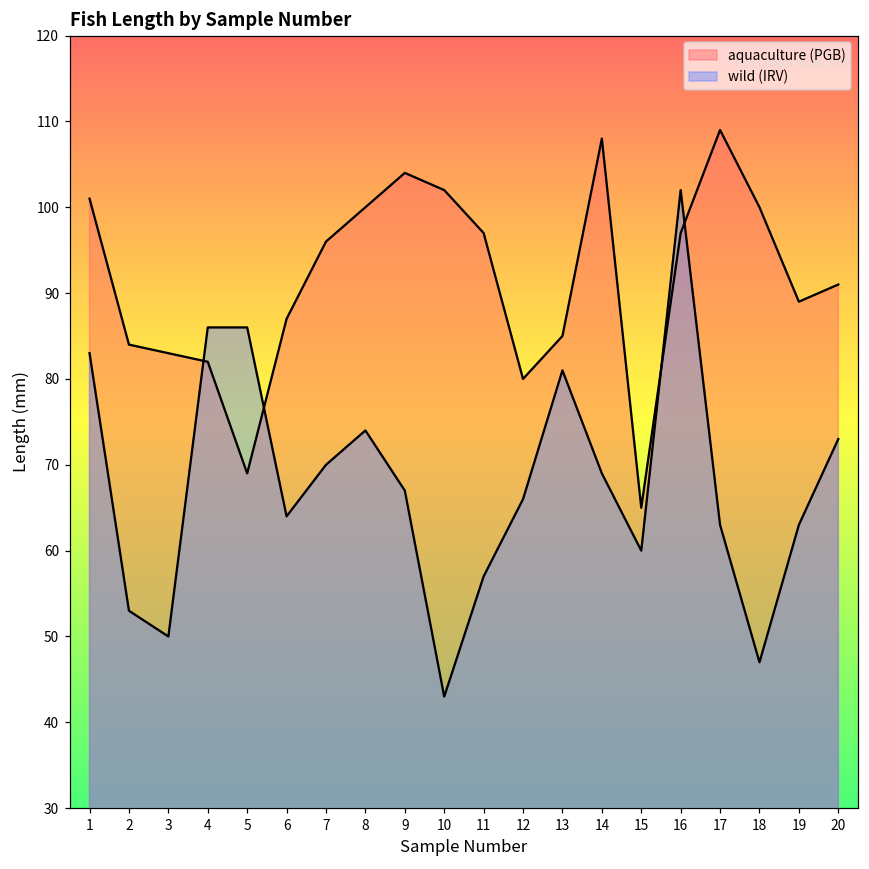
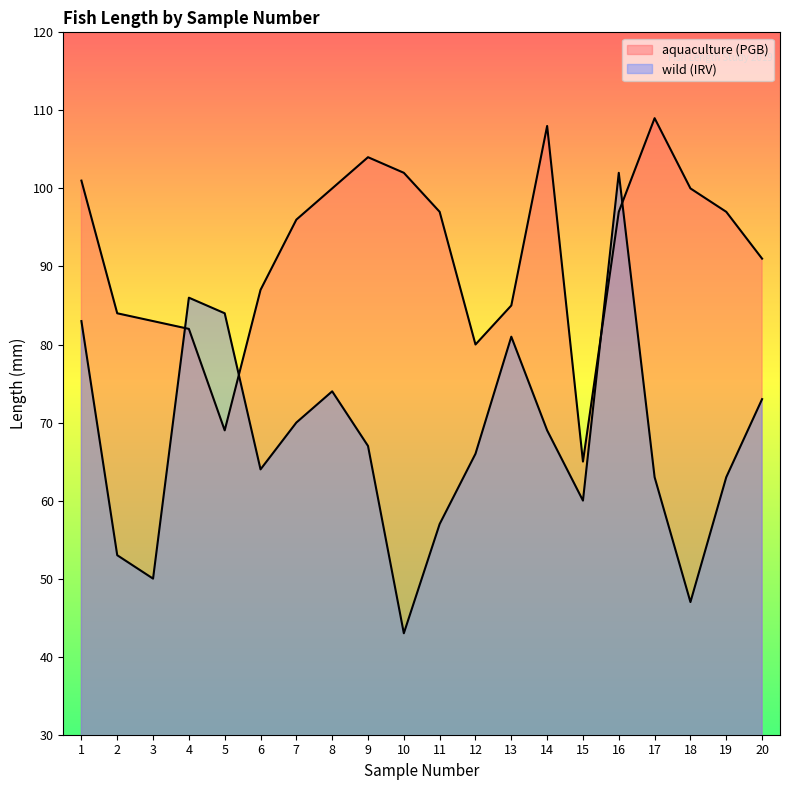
  {
    "aquaculture (PGB)": {
      "1": 101,
      "2": 84,
      "3": 83,
      "4": 82,
      "5": 69,
      "6": 87,
      "7": 96,
      "8": 100,
      "9": 104,
      "10": 102,
      "11": 97,
      "12": 80,
      "13": 85,
      "14": 108,
      "15": 65,
      "16": 97,
      "17": 109,
      "18": 100,
-     "19": 89,
+     "19": 97,
      "20": 91
    },
    "wild (IRV)": {
      "1": 83,
      "2": 53,
      "3": 50,
      "4": 86,
-     "5": 86,
+     "5": 84,
      "6": 64,
      "7": 70,
      "8": 74,
      "9": 67,
      "10": 43,
      "11": 57,
      "12": 66,
      "13": 81,
      "14": 69,
      "15": 60,
      "16": 102,
      "17": 63,
      "18": 47,
      "19": 63,
      "20": 73
    }
  }
